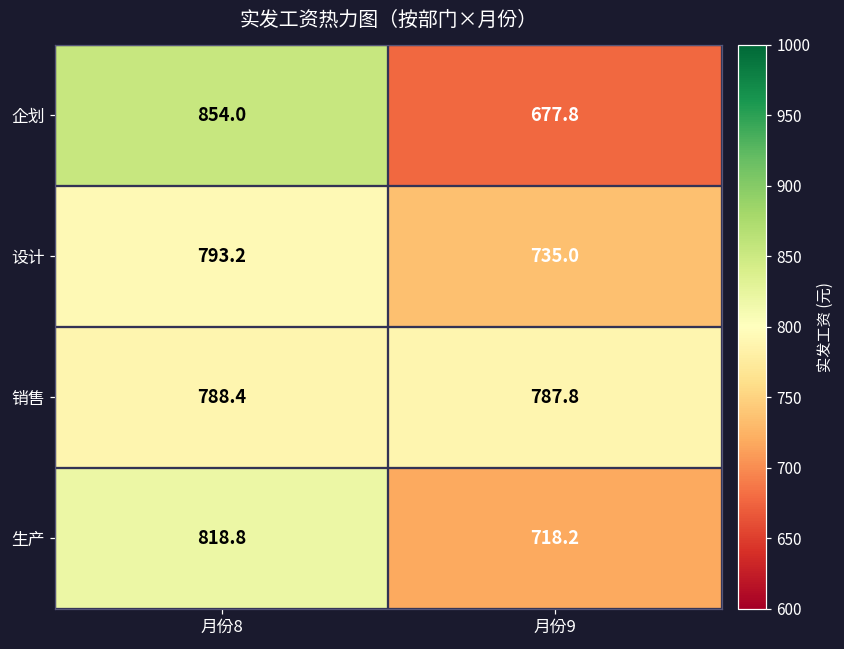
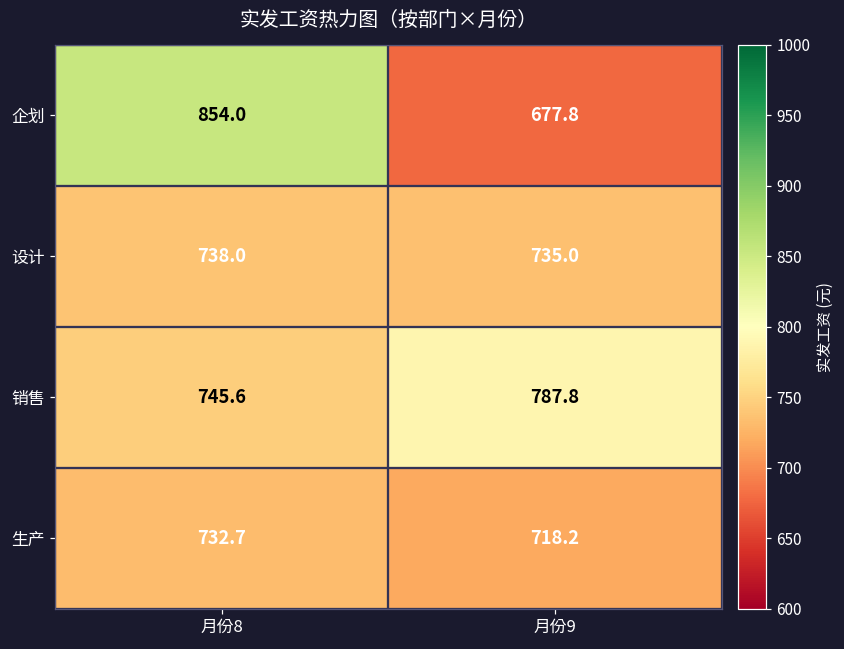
  {
    "企划": {
      "月份8": 854.0,
      "月份9": 677.8
    },
    "设计": {
-     "月份8": 793.2,
+     "月份8": 738.0,
      "月份9": 735.0
    },
    "销售": {
-     "月份8": 788.4,
+     "月份8": 745.6,
      "月份9": 787.8
    },
    "生产": {
-     "月份8": 818.8,
+     "月份8": 732.7,
      "月份9": 718.2
    }
  }
